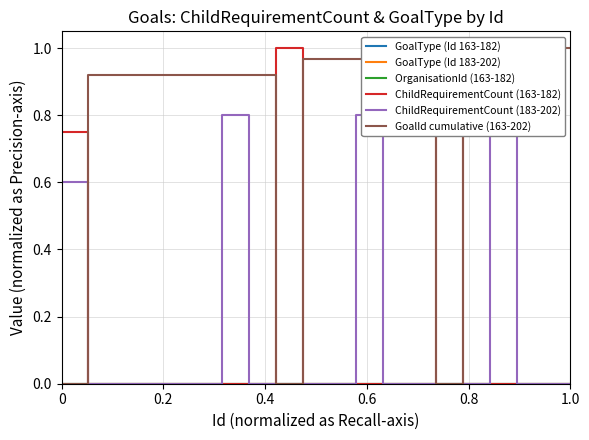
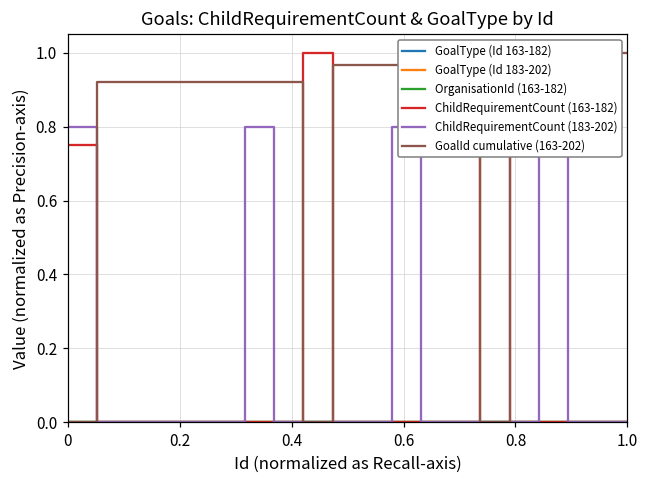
  {
    "ChildRequirementCount (163-182)": {
      "0": 0.75
    },
    "ChildRequirementCount (183-202)": {
-     "0": 0.60
+     "0": 0.80
    },
    "GoalId cumulative (163-202)": {
      "1.0": 1.00
    }
  }
